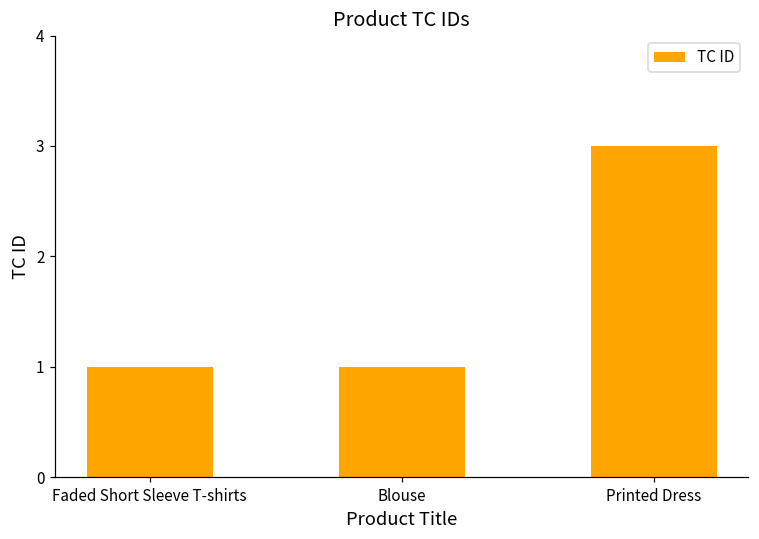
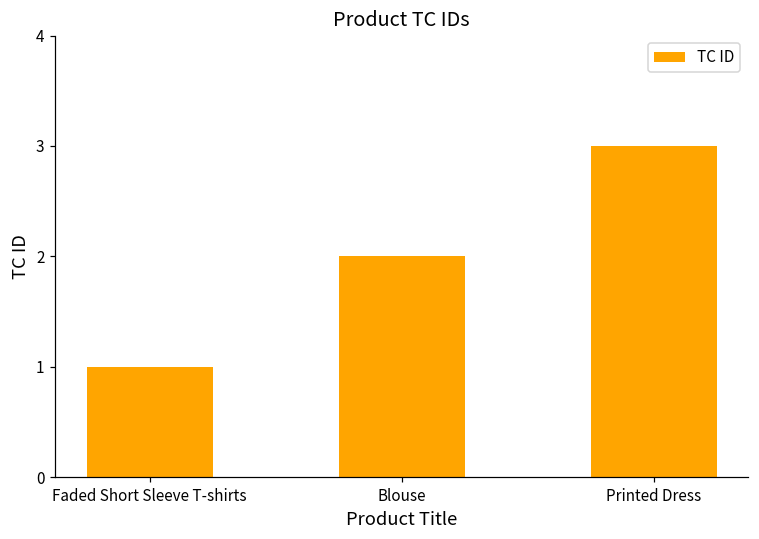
  {
    "Faded Short Sleeve T-shirts": 1,
-   "Blouse": 1,
+   "Blouse": 2,
    "Printed Dress": 3
  }
